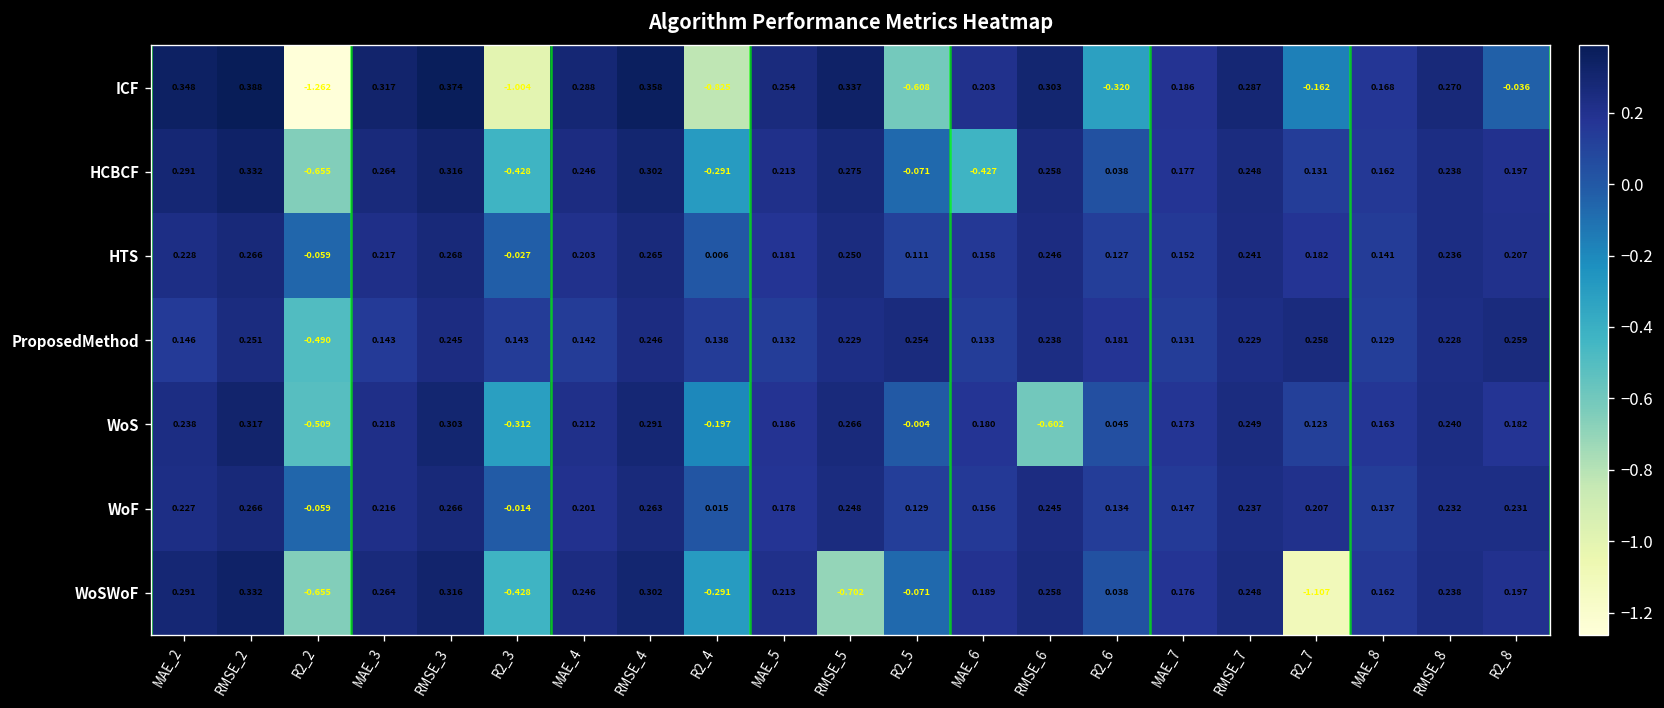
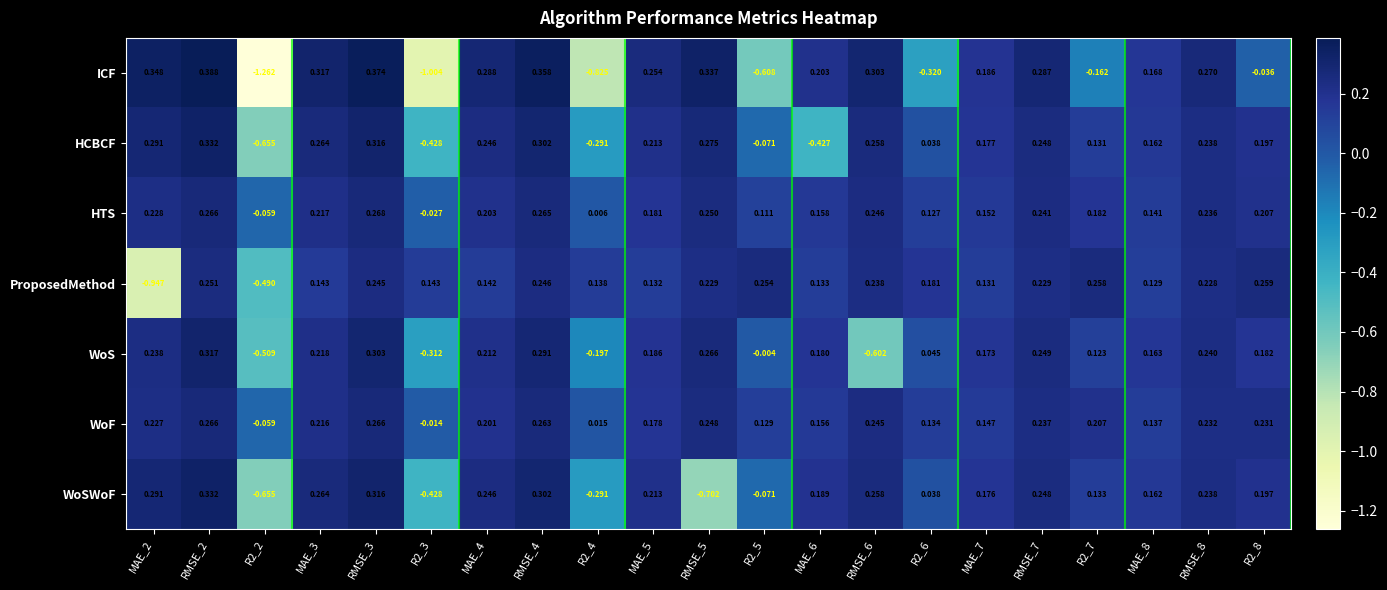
  {
    "ICF": {
      "MAE_2": 0.348,
      "RMSE_2": 0.388,
      "R2_2": -1.262,
      "MAE_3": 0.317,
      "RMSE_3": 0.374,
      "R2_3": -1.004,
      "MAE_4": 0.288,
      "RMSE_4": 0.358,
      "R2_4": -0.825,
      "MAE_5": 0.254,
      "RMSE_5": 0.337,
      "R2_5": -0.608,
      "MAE_6": 0.203,
      "RMSE_6": 0.303,
      "R2_6": -0.320,
      "MAE_7": 0.186,
      "RMSE_7": 0.287,
      "R2_7": -0.162,
      "MAE_8": 0.168,
      "RMSE_8": 0.270,
      "R2_8": -0.036
    },
    "HCBCF": {
      "MAE_2": 0.291,
      "RMSE_2": 0.332,
      "R2_2": -0.655,
      "MAE_3": 0.264,
      "RMSE_3": 0.316,
      "R2_3": -0.428,
      "MAE_4": 0.246,
      "RMSE_4": 0.302,
      "R2_4": -0.291,
      "MAE_5": 0.213,
      "RMSE_5": 0.275,
      "R2_5": -0.071,
      "MAE_6": -0.427,
      "RMSE_6": 0.258,
      "R2_6": 0.038,
      "MAE_7": 0.177,
      "RMSE_7": 0.248,
      "R2_7": 0.131,
      "MAE_8": 0.162,
      "RMSE_8": 0.238,
      "R2_8": 0.197
    },
    "HTS": {
      "MAE_2": 0.228,
      "RMSE_2": 0.266,
      "R2_2": -0.059,
      "MAE_3": 0.217,
      "RMSE_3": 0.268,
      "R2_3": -0.027,
      "MAE_4": 0.203,
      "RMSE_4": 0.265,
      "R2_4": 0.006,
      "MAE_5": 0.181,
      "RMSE_5": 0.250,
      "R2_5": 0.111,
      "MAE_6": 0.158,
      "RMSE_6": 0.246,
      "R2_6": 0.127,
      "MAE_7": 0.152,
      "RMSE_7": 0.241,
      "R2_7": 0.182,
      "MAE_8": 0.141,
      "RMSE_8": 0.236,
      "R2_8": 0.207
    },
    "ProposedMethod": {
-     "MAE_2": 0.146,
+     "MAE_2": -0.947,
      "RMSE_2": 0.251,
      "R2_2": -0.490,
      "MAE_3": 0.143,
      "RMSE_3": 0.245,
      "R2_3": 0.143,
      "MAE_4": 0.142,
      "RMSE_4": 0.246,
      "R2_4": 0.138,
      "MAE_5": 0.132,
      "RMSE_5": 0.229,
      "R2_5": 0.254,
      "MAE_6": 0.133,
      "RMSE_6": 0.238,
      "R2_6": 0.181,
      "MAE_7": 0.131,
      "RMSE_7": 0.229,
      "R2_7": 0.258,
      "MAE_8": 0.129,
      "RMSE_8": 0.228,
      "R2_8": 0.259
    },
    "WoS": {
      "MAE_2": 0.238,
      "RMSE_2": 0.317,
      "R2_2": -0.509,
      "MAE_3": 0.218,
      "RMSE_3": 0.303,
      "R2_3": -0.312,
      "MAE_4": 0.212,
      "RMSE_4": 0.291,
      "R2_4": -0.197,
      "MAE_5": 0.186,
      "RMSE_5": 0.266,
      "R2_5": -0.004,
      "MAE_6": 0.180,
      "RMSE_6": -0.602,
      "R2_6": 0.045,
      "MAE_7": 0.173,
      "RMSE_7": 0.249,
      "R2_7": 0.123,
      "MAE_8": 0.163,
      "RMSE_8": 0.240,
      "R2_8": 0.182
    },
    "WoF": {
      "MAE_2": 0.227,
      "RMSE_2": 0.266,
      "R2_2": -0.059,
      "MAE_3": 0.216,
      "RMSE_3": 0.266,
      "R2_3": -0.014,
      "MAE_4": 0.201,
      "RMSE_4": 0.263,
      "R2_4": 0.015,
      "MAE_5": 0.178,
      "RMSE_5": 0.248,
      "R2_5": 0.129,
      "MAE_6": 0.156,
      "RMSE_6": 0.245,
      "R2_6": 0.134,
      "MAE_7": 0.147,
      "RMSE_7": 0.237,
      "R2_7": 0.207,
      "MAE_8": 0.137,
      "RMSE_8": 0.232,
      "R2_8": 0.231
    },
    "WoSWoF": {
      "MAE_2": 0.291,
      "RMSE_2": 0.332,
      "R2_2": -0.655,
      "MAE_3": 0.264,
      "RMSE_3": 0.316,
      "R2_3": -0.428,
      "MAE_4": 0.246,
      "RMSE_4": 0.302,
      "R2_4": -0.291,
      "MAE_5": 0.213,
      "RMSE_5": -0.702,
      "R2_5": -0.071,
      "MAE_6": 0.189,
      "RMSE_6": 0.258,
      "R2_6": 0.038,
      "MAE_7": 0.176,
      "RMSE_7": 0.248,
-     "R2_7": -1.107,
+     "R2_7": 0.133,
      "MAE_8": 0.162,
      "RMSE_8": 0.238,
      "R2_8": 0.197
    }
  }
